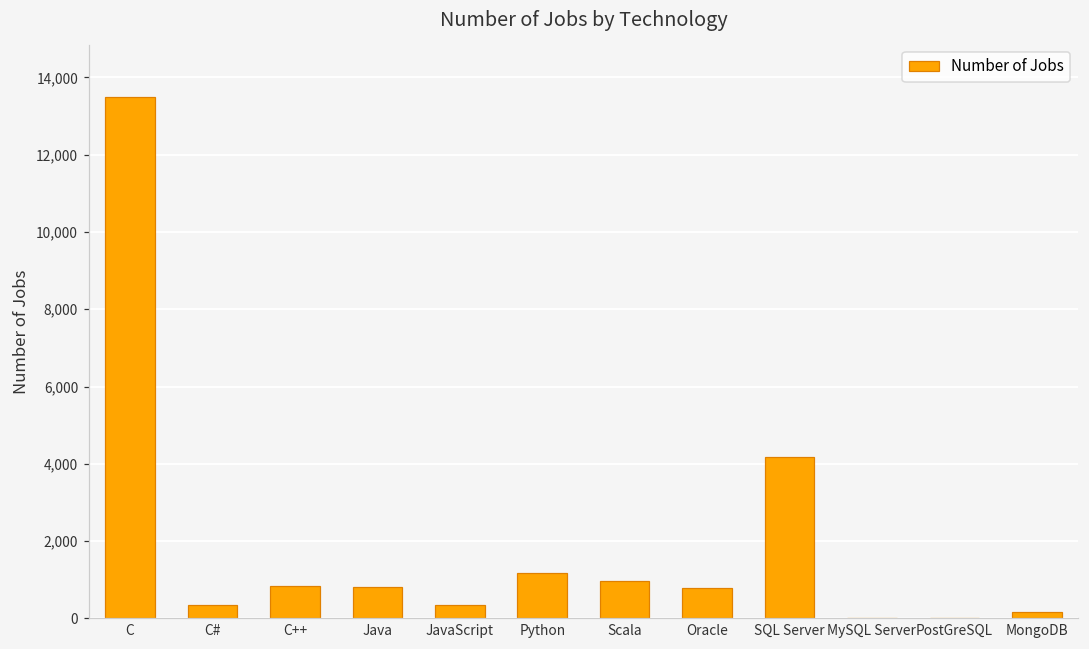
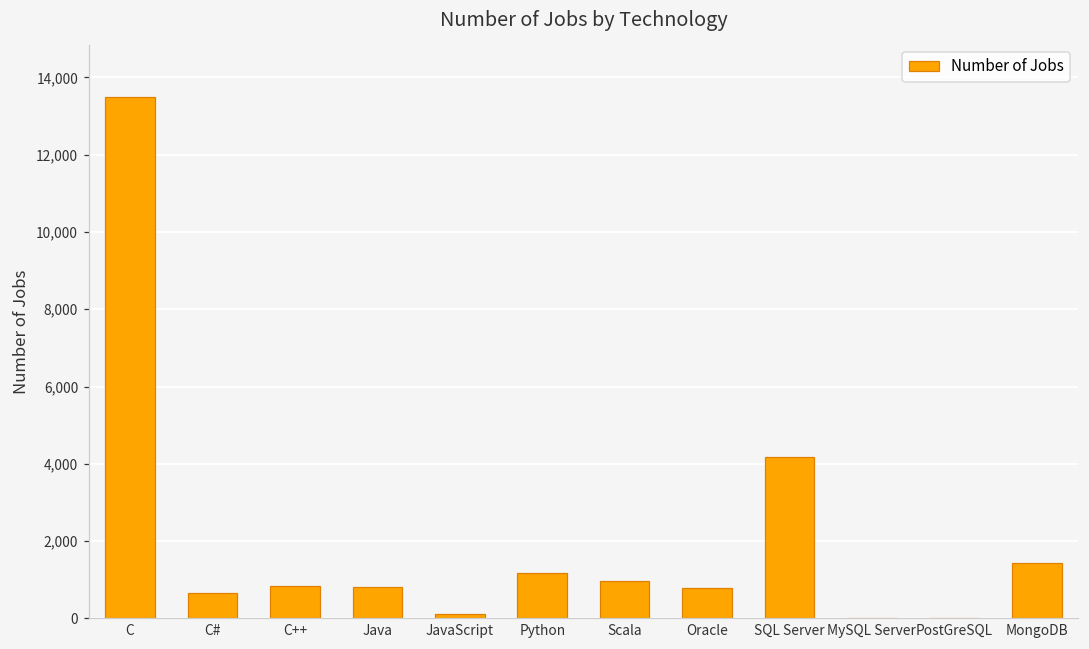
  {
    "C": "13,500",
-   "C#": "300",
+   "C#": "700",
    "C++": "800",
    "Java": "800",
-   "JavaScript": "400",
+   "JavaScript": "100",
    "Python": "1,200",
    "Scala": "1,000",
    "Oracle": "800",
    "SQL Server": "4,200",
    "MySQL Server": "0",
    "PostGreSQL": "0",
-   "MongoDB": "200"
+   "MongoDB": "1,400"
  }
